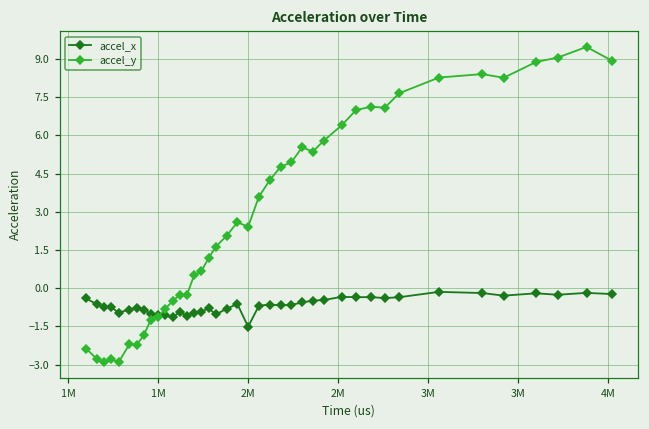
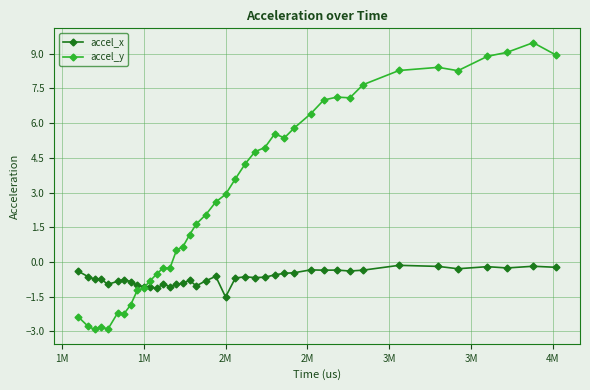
  {
    "accel_x": {
      "2M": -1.5
    },
    "accel_y": {
-     "2M": 2.4
+     "2M": 2.9
    }
  }
